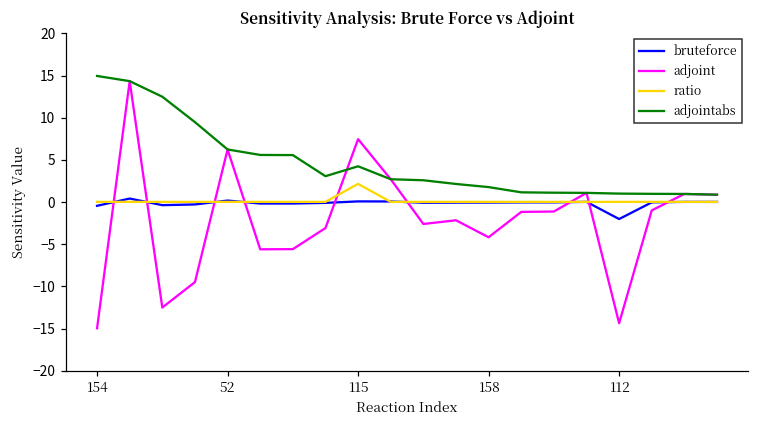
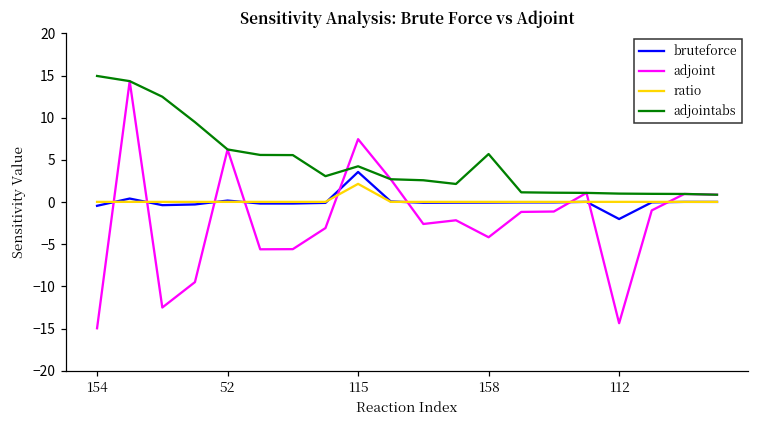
  {
    "bruteforce": {
      "154": 0,
-     "115": 0,
+     "115": 4,
      "112": -2
    },
    "adjoint": {
      "154": -15,
      "115": 7,
      "158": -4,
      "112": -14
    },
    "ratio": {
      "154": 0,
      "115": 2,
      "112": 0
    },
    "adjointabs": {
      "154": 15,
      "115": 4,
-     "158": 2,
+     "158": 6,
      "112": 1
    }
  }
